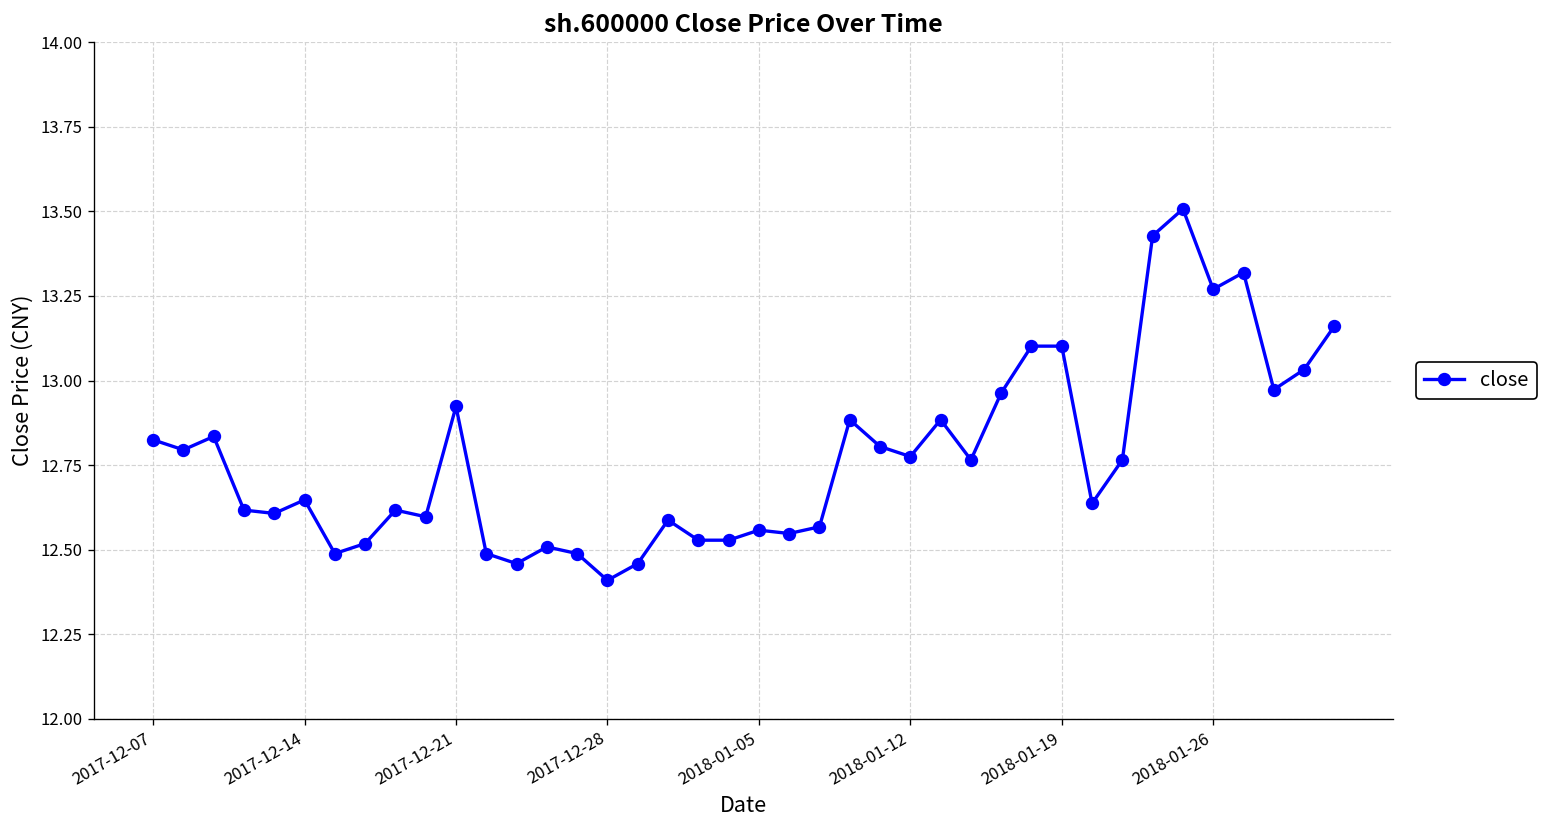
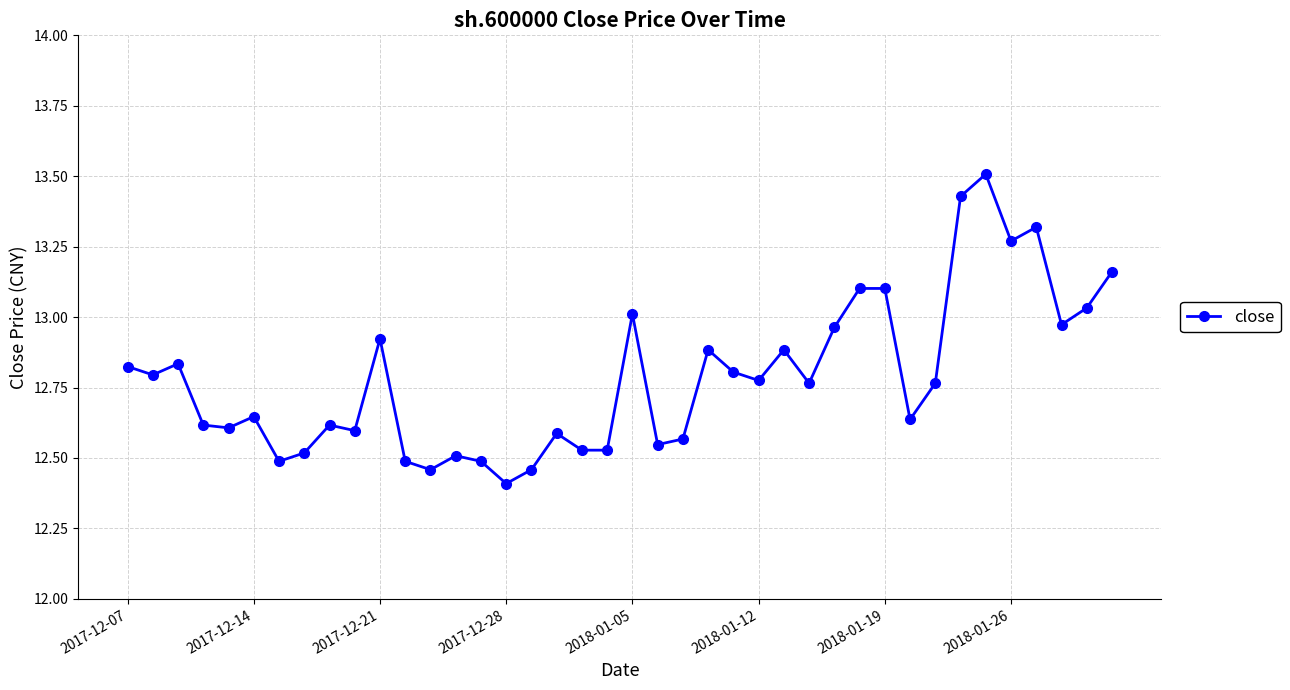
  {
    "2017-12-07": 12.82,
    "2017-12-14": 12.65,
    "2017-12-21": 12.92,
    "2017-12-28": 12.41,
-   "2018-01-05": 12.56,
+   "2018-01-05": 13.01,
    "2018-01-12": 12.78,
    "2018-01-19": 13.10,
    "2018-01-26": 13.27
  }
